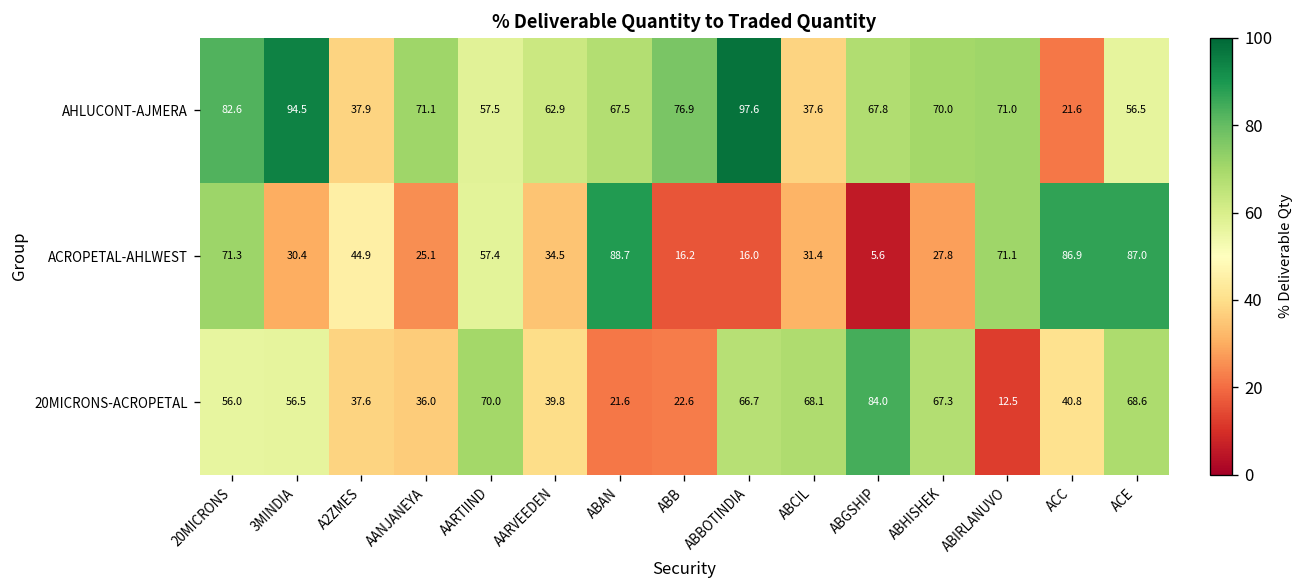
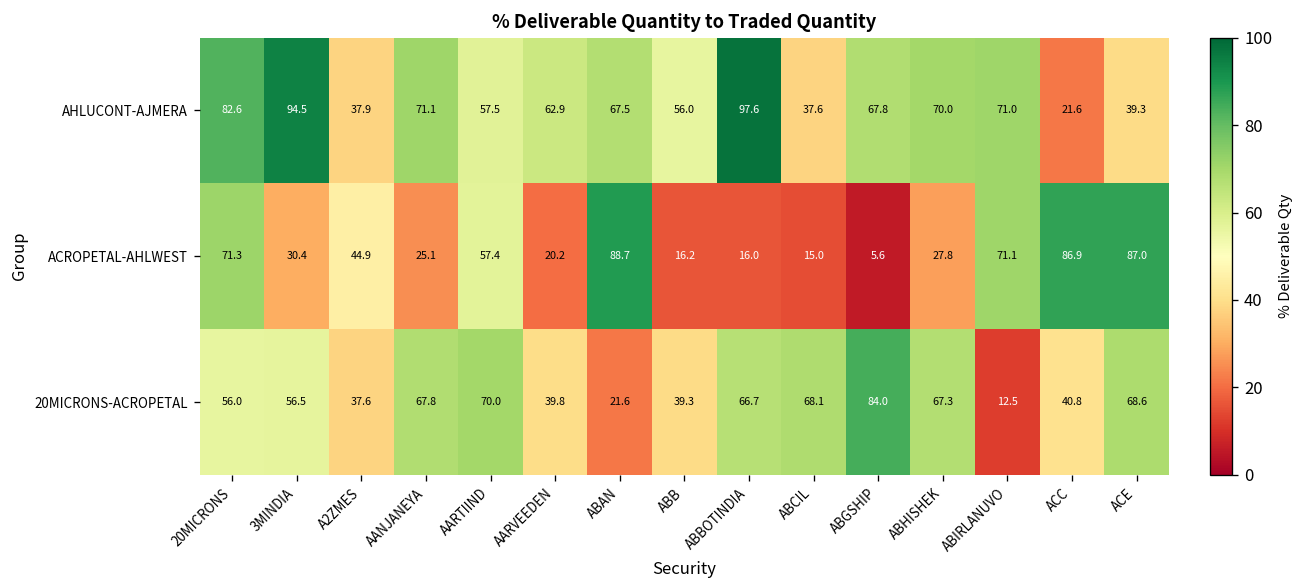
  {
    "AHLUCONT-AJMERA": {
      "20MICRONS": 82.6,
      "3MINDIA": 94.5,
      "A2ZMES": 37.9,
      "AANJANEYA": 71.1,
      "AARTIIND": 57.5,
      "AARVEEDEN": 62.9,
      "ABAN": 67.5,
-     "ABB": 76.9,
+     "ABB": 56.0,
      "ABBOTINDIA": 97.6,
      "ABCIL": 37.6,
      "ABGSHIP": 67.8,
      "ABHISHEK": 70.0,
      "ABIRLANUVO": 71.0,
      "ACC": 21.6,
-     "ACE": 56.5
+     "ACE": 39.3
    },
    "ACROPETAL-AHLWEST": {
      "20MICRONS": 71.3,
      "3MINDIA": 30.4,
      "A2ZMES": 44.9,
      "AANJANEYA": 25.1,
      "AARTIIND": 57.4,
-     "AARVEEDEN": 34.5,
+     "AARVEEDEN": 20.2,
      "ABAN": 88.7,
      "ABB": 16.2,
      "ABBOTINDIA": 16.0,
-     "ABCIL": 31.4,
+     "ABCIL": 15.0,
      "ABGSHIP": 5.6,
      "ABHISHEK": 27.8,
      "ABIRLANUVO": 71.1,
      "ACC": 86.9,
      "ACE": 87.0
    },
    "20MICRONS-ACROPETAL": {
      "20MICRONS": 56.0,
      "3MINDIA": 56.5,
      "A2ZMES": 37.6,
-     "AANJANEYA": 36.0,
+     "AANJANEYA": 67.8,
      "AARTIIND": 70.0,
      "AARVEEDEN": 39.8,
      "ABAN": 21.6,
-     "ABB": 22.6,
+     "ABB": 39.3,
      "ABBOTINDIA": 66.7,
      "ABCIL": 68.1,
      "ABGSHIP": 84.0,
      "ABHISHEK": 67.3,
      "ABIRLANUVO": 12.5,
      "ACC": 40.8,
      "ACE": 68.6
    }
  }
